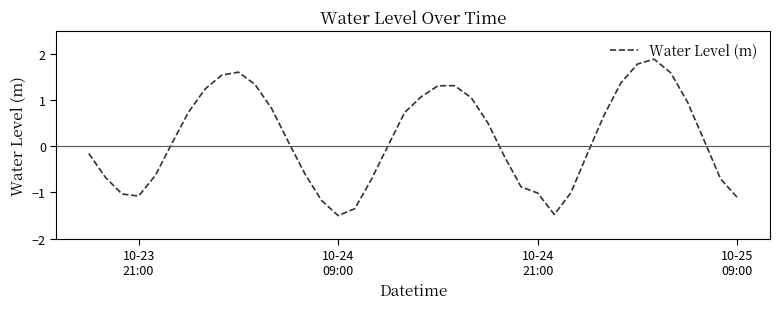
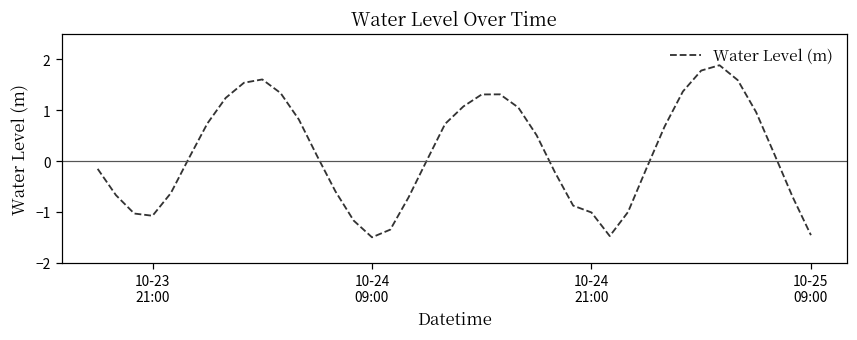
  {
    "10-23 21:00": -1.1,
    "10-24 09:00": -1.5,
    "10-24 21:00": -1.0,
-   "10-25 09:00": -1.1
+   "10-25 09:00": -1.5
  }
